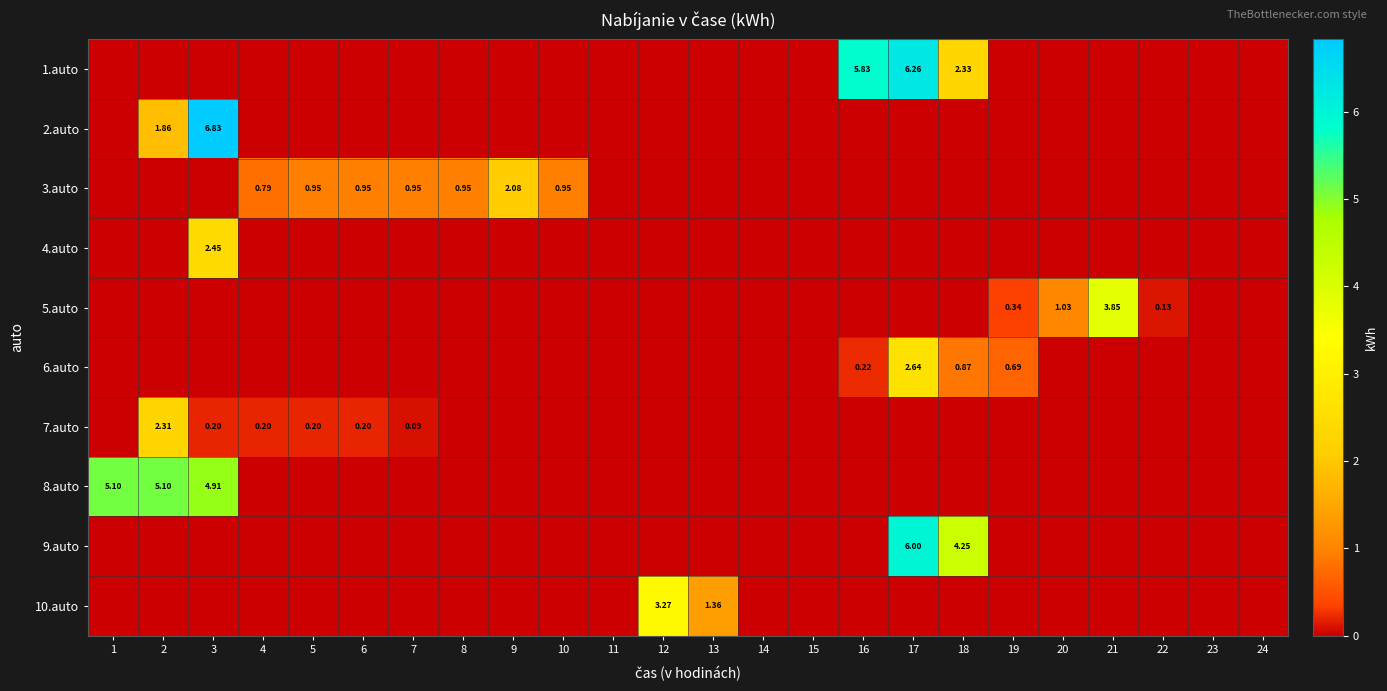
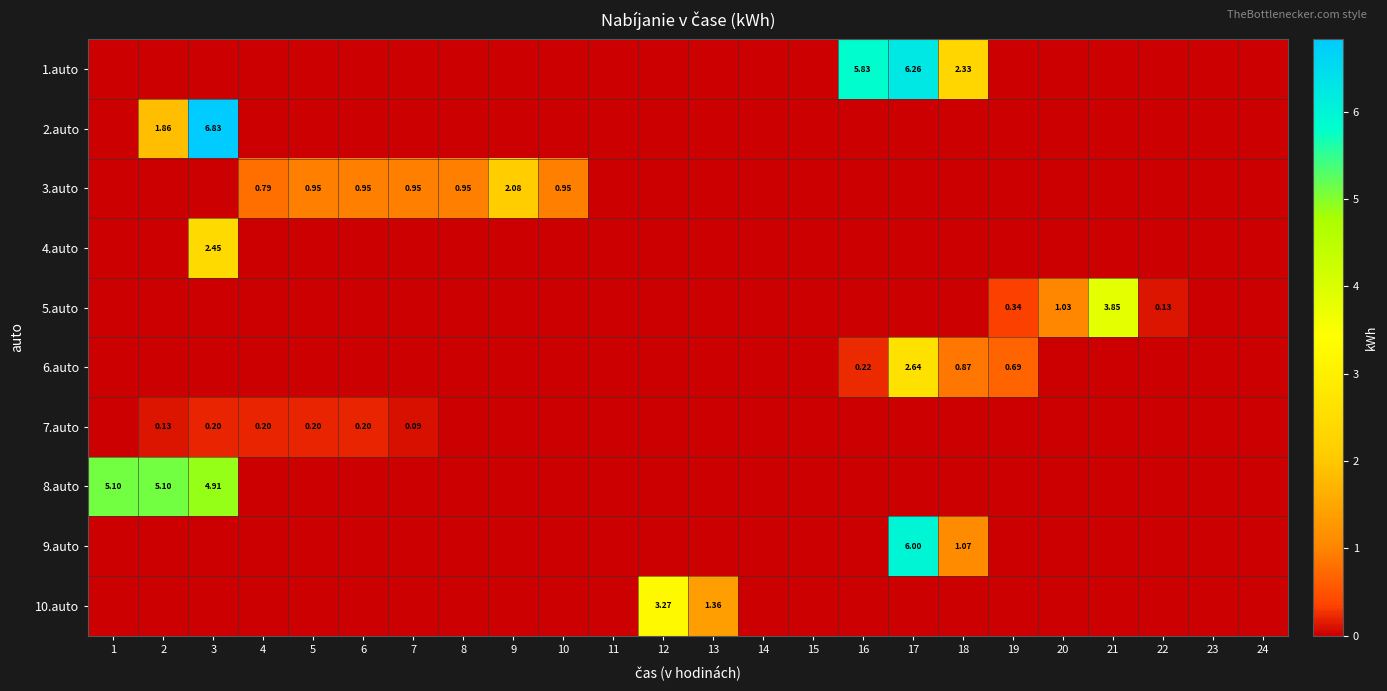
  {
    "1.auto": {
      "16": 5.83,
      "17": 6.26,
      "18": 2.33
    },
    "2.auto": {
      "2": 1.86,
      "3": 6.83
    },
    "3.auto": {
      "4": 0.79,
      "5": 0.95,
      "6": 0.95,
      "7": 0.95,
      "8": 0.95,
      "9": 2.08,
      "10": 0.95
    },
    "4.auto": {
      "3": 2.45
    },
    "5.auto": {
      "19": 0.34,
      "20": 1.03,
      "21": 3.85,
      "22": 0.13
    },
    "6.auto": {
      "16": 0.22,
      "17": 2.64,
      "18": 0.87,
      "19": 0.69
    },
    "7.auto": {
-     "2": 2.31,
+     "2": 0.13,
      "3": 0.20,
      "4": 0.20,
      "5": 0.20,
      "6": 0.20,
      "7": 0.09
    },
    "8.auto": {
      "1": 5.10,
      "2": 5.10,
      "3": 4.91
    },
    "9.auto": {
      "17": 6.00,
-     "18": 4.25
+     "18": 1.07
    },
    "10.auto": {
      "12": 3.27,
      "13": 1.36
    }
  }
